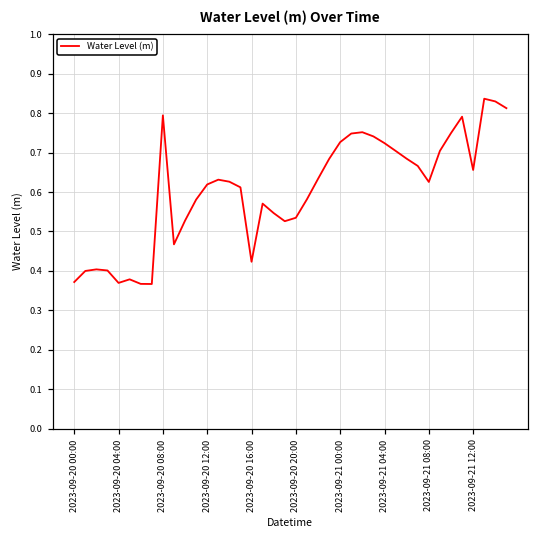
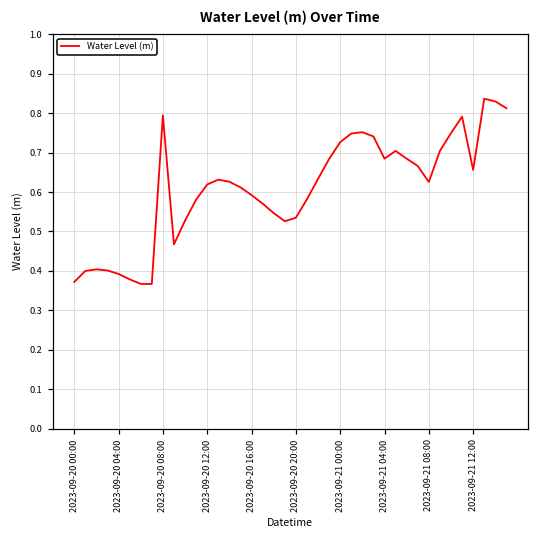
  {
    "2023-09-20 00:00": 0.37,
-   "2023-09-20 04:00": 0.37,
+   "2023-09-20 04:00": 0.39,
    "2023-09-20 08:00": 0.79,
    "2023-09-20 12:00": 0.62,
-   "2023-09-20 16:00": 0.42,
+   "2023-09-20 16:00": 0.59,
    "2023-09-20 20:00": 0.53,
    "2023-09-21 00:00": 0.73,
-   "2023-09-21 04:00": 0.72,
+   "2023-09-21 04:00": 0.68,
    "2023-09-21 08:00": 0.63,
    "2023-09-21 12:00": 0.66
  }
